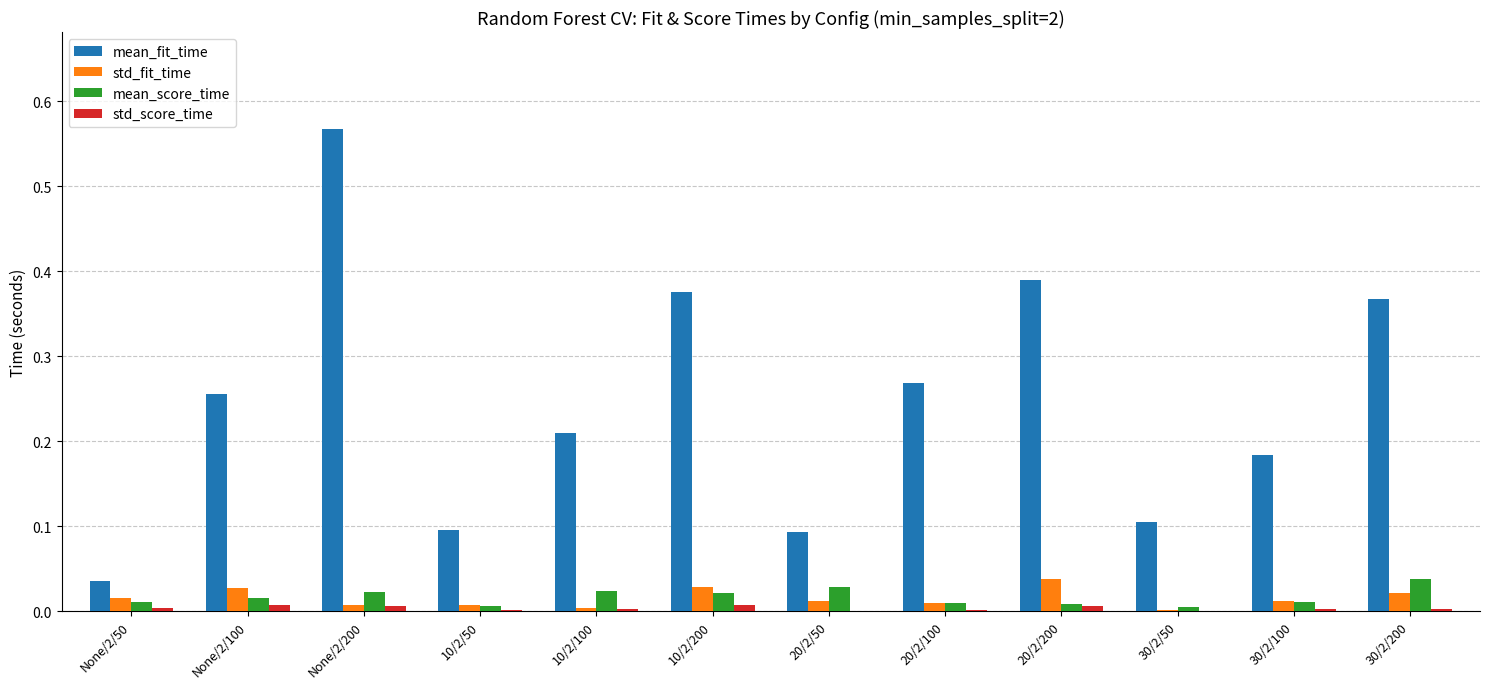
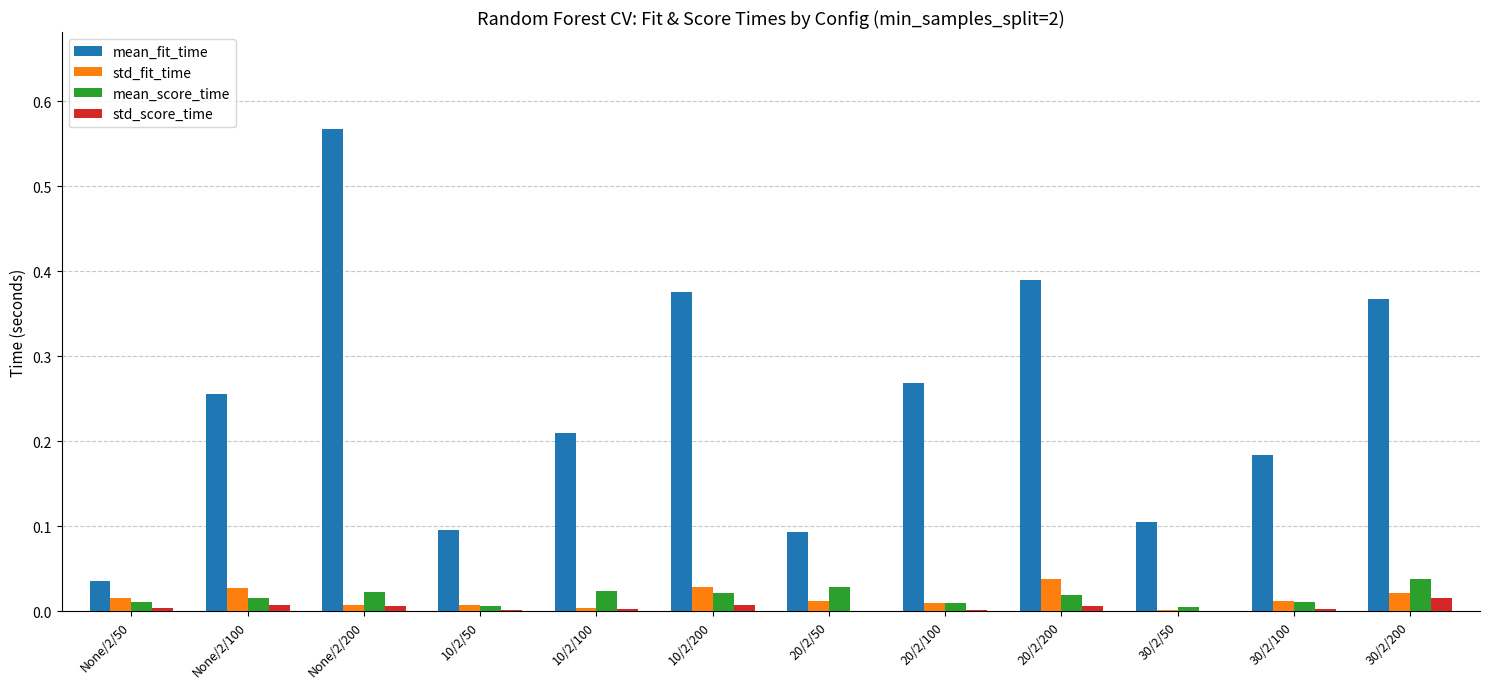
  {
    "mean_fit_time": {
      "None/2/50": 0.04,
      "None/2/100": 0.26,
      "None/2/200": 0.57,
      "10/2/50": 0.10,
      "10/2/100": 0.21,
      "10/2/200": 0.38,
      "20/2/50": 0.09,
      "20/2/100": 0.27,
      "20/2/200": 0.39,
      "30/2/50": 0.11,
      "30/2/100": 0.18,
      "30/2/200": 0.37
    },
    "std_fit_time": {
      "None/2/50": 0.02,
      "None/2/100": 0.03,
      "None/2/200": 0.01,
      "10/2/50": 0.01,
      "10/2/100": 0.00,
      "10/2/200": 0.03,
      "20/2/50": 0.01,
      "20/2/100": 0.01,
      "20/2/200": 0.04,
      "30/2/100": 0.01,
      "30/2/200": 0.02
    },
    "mean_score_time": {
      "None/2/50": 0.01,
      "None/2/100": 0.02,
      "None/2/200": 0.02,
      "10/2/50": 0.01,
      "10/2/100": 0.02,
      "10/2/200": 0.02,
      "20/2/50": 0.03,
      "20/2/100": 0.01,
-     "20/2/200": 0.01,
+     "20/2/200": 0.02,
      "30/2/50": 0.01,
      "30/2/100": 0.01,
      "30/2/200": 0.04
    },
    "std_score_time": {
      "None/2/50": 0.00,
      "None/2/100": 0.01,
      "None/2/200": 0.01,
      "10/2/100": 0.00,
      "10/2/200": 0.01,
      "20/2/200": 0.01,
      "30/2/100": 0.00,
-     "30/2/200": 0.00
+     "30/2/200": 0.02
    }
  }
